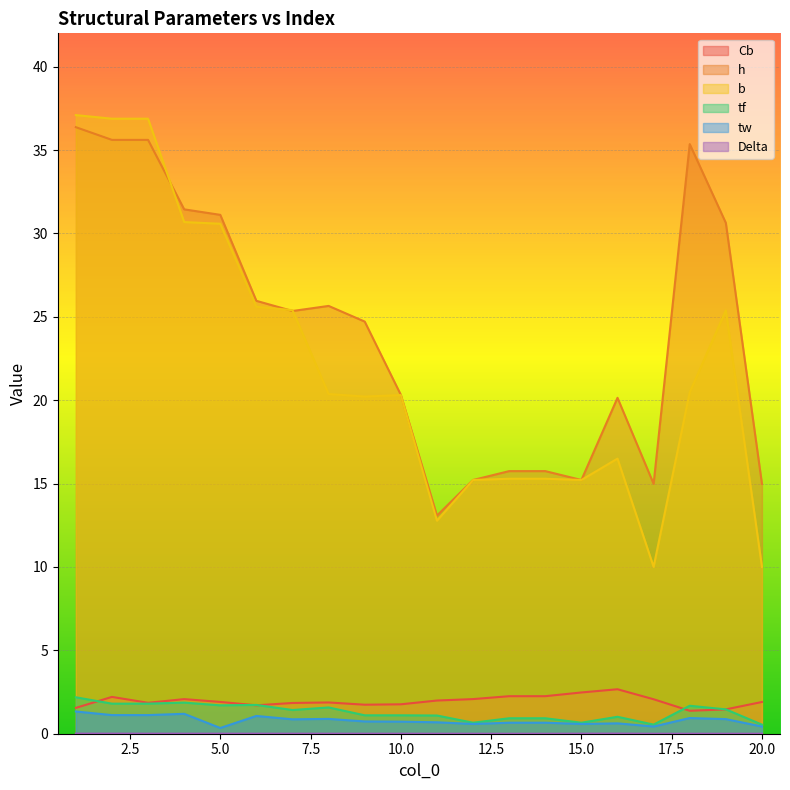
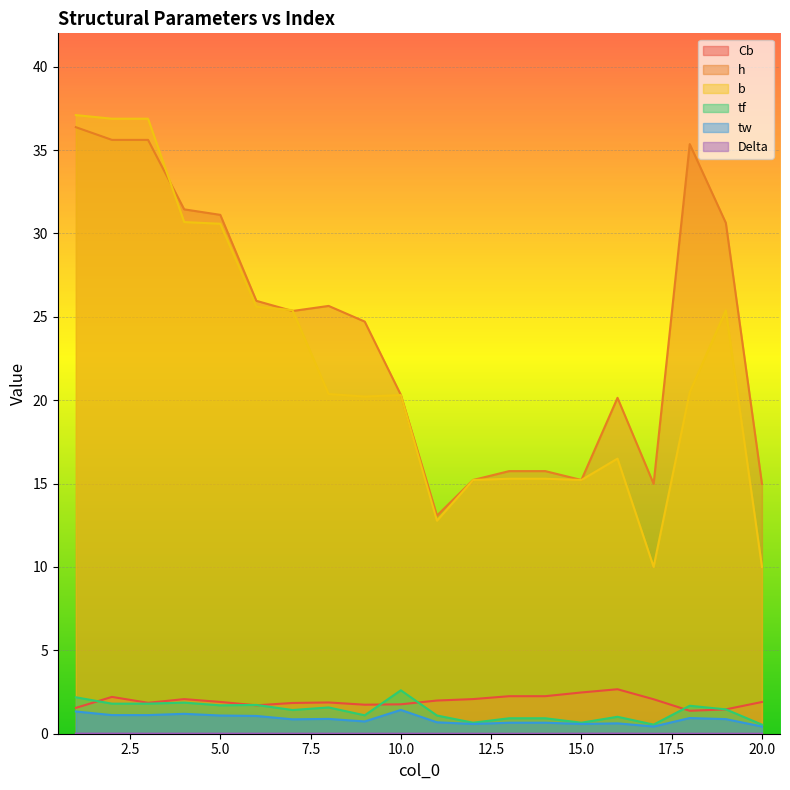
  {
    "tf": {
      "5.0": 1.7,
-     "10.0": 1.1
+     "10.0": 2.6
    },
    "tw": {
-     "5.0": 0.3,
-     "10.0": 0.7
+     "5.0": 1.1,
+     "10.0": 1.4
    },
    "Delta": {
      "5.0": 0.0,
      "10.0": 0.0,
      "15.0": 0.0,
      "20.0": 0.0
    }
  }
